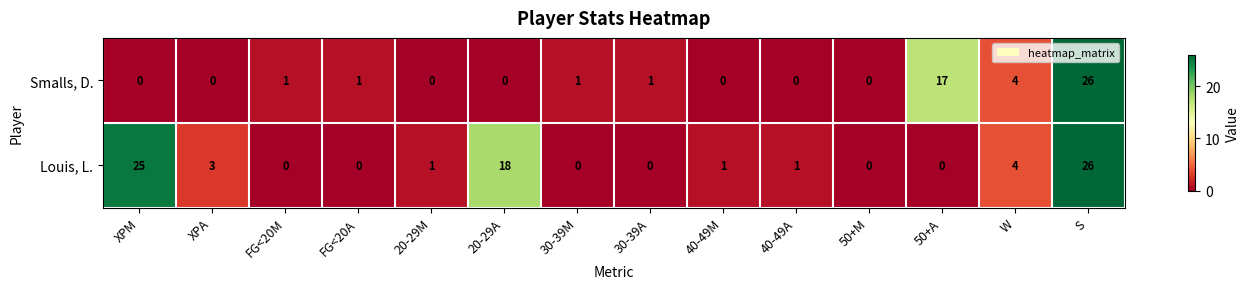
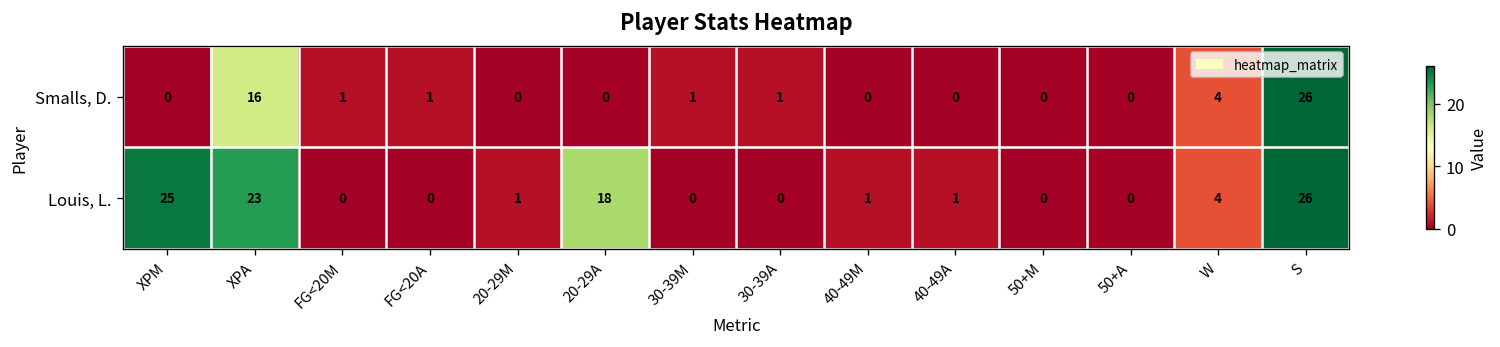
  {
    "Smalls, D.": {
      "XPM": 0,
-     "XPA": 0,
+     "XPA": 16,
      "FG<20M": 1,
      "FG<20A": 1,
      "20-29M": 0,
      "20-29A": 0,
      "30-39M": 1,
      "30-39A": 1,
      "40-49M": 0,
      "40-49A": 0,
      "50+M": 0,
-     "50+A": 17,
+     "50+A": 0,
      "W": 4,
      "S": 26
    },
    "Louis, L.": {
      "XPM": 25,
-     "XPA": 3,
+     "XPA": 23,
      "FG<20M": 0,
      "FG<20A": 0,
      "20-29M": 1,
      "20-29A": 18,
      "30-39M": 0,
      "30-39A": 0,
      "40-49M": 1,
      "40-49A": 1,
      "50+M": 0,
      "50+A": 0,
      "W": 4,
      "S": 26
    }
  }
